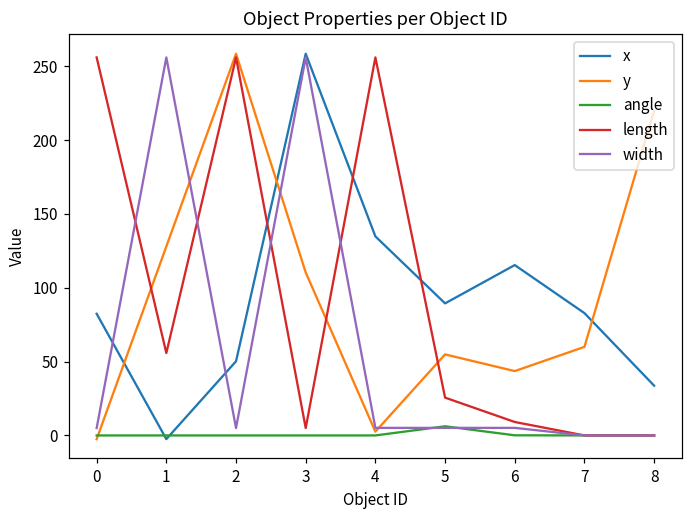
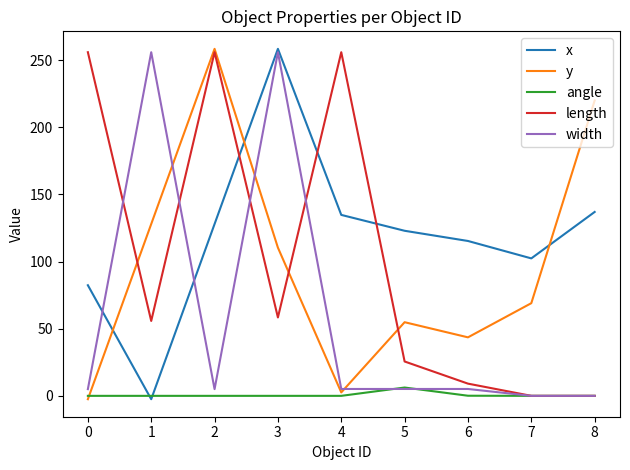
  {
    "x": {
      "0": 82,
      "1": -3,
-     "2": 50,
+     "2": 128,
      "3": 259,
      "4": 135,
-     "5": 89,
+     "5": 123,
      "6": 115,
-     "7": 83,
-     "8": 34
+     "7": 102,
+     "8": 137
    },
    "y": {
      "0": -3,
      "1": 128,
      "2": 259,
      "3": 110,
      "4": 3,
      "5": 55,
      "6": 44,
-     "7": 60
+     "7": 69
    },
    "angle": {
      "0": 0,
      "1": 0,
      "2": 0,
      "3": 0,
      "4": 0,
      "6": 0
    },
    "length": {
      "0": 256,
      "1": 56,
      "2": 256,
-     "3": 5,
+     "3": 58,
      "4": 256,
      "5": 26,
      "6": 9
    },
    "width": {
      "0": 5,
      "1": 256,
      "2": 5,
      "3": 256,
      "4": 5,
      "6": 5
    }
  }
